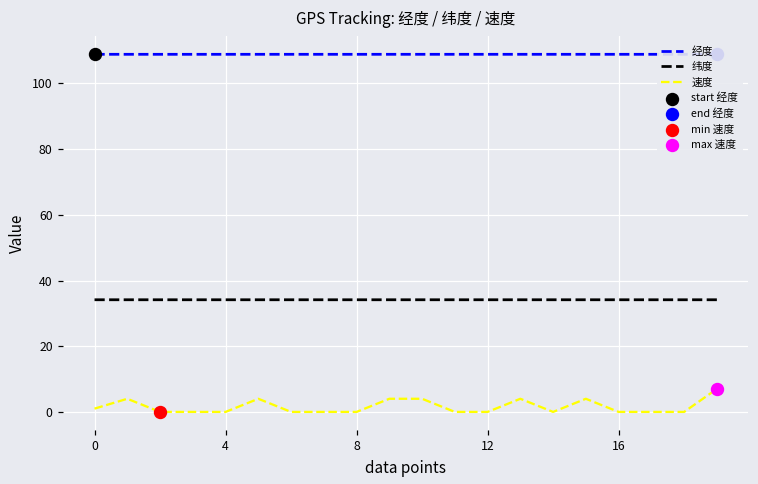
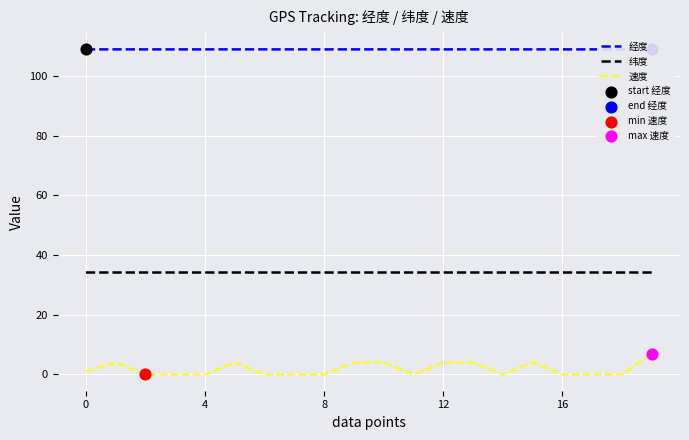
  {
    "速度": {
      "0": 1,
      "4": 0,
      "8": 0,
-     "12": 0,
+     "12": 4,
      "16": 0
    }
  }
